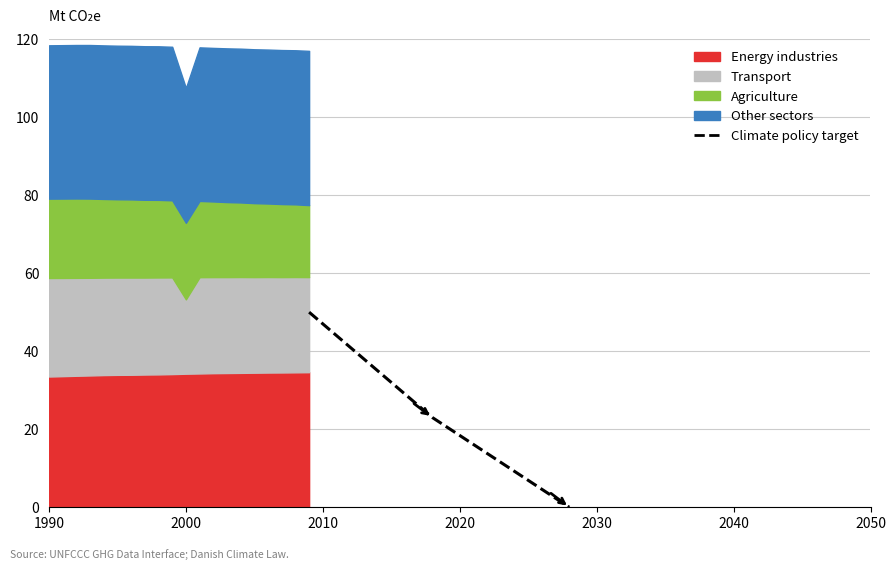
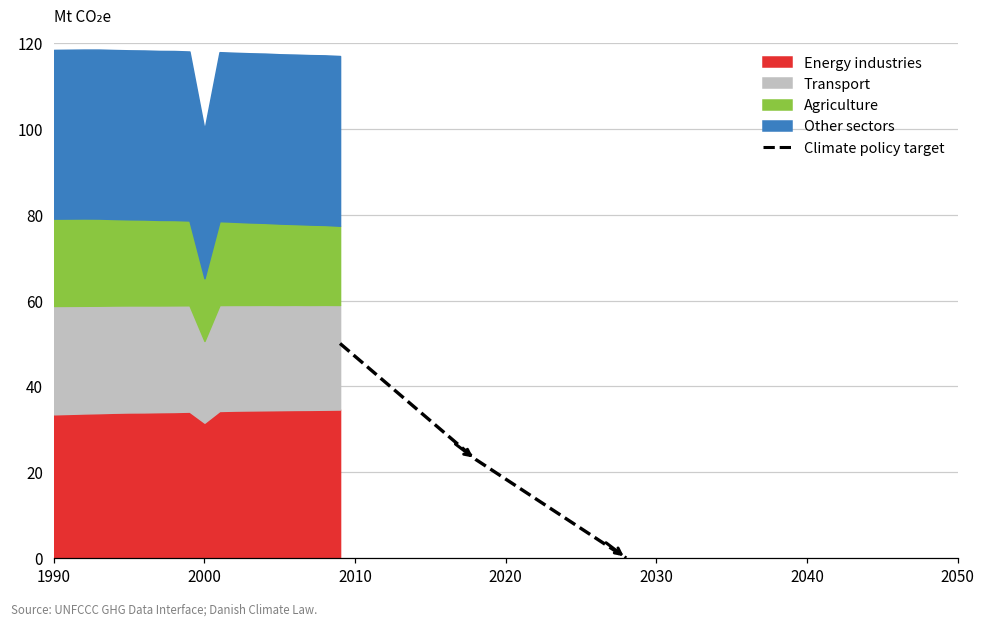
  {
    "Energy industries": {
-     "2000": 34
+     "2000": 32
    },
    "Agriculture": {
-     "2000": 20
+     "2000": 15
    },
    "Other sectors": {
      "1990": 39,
      "2000": 35
    }
  }
